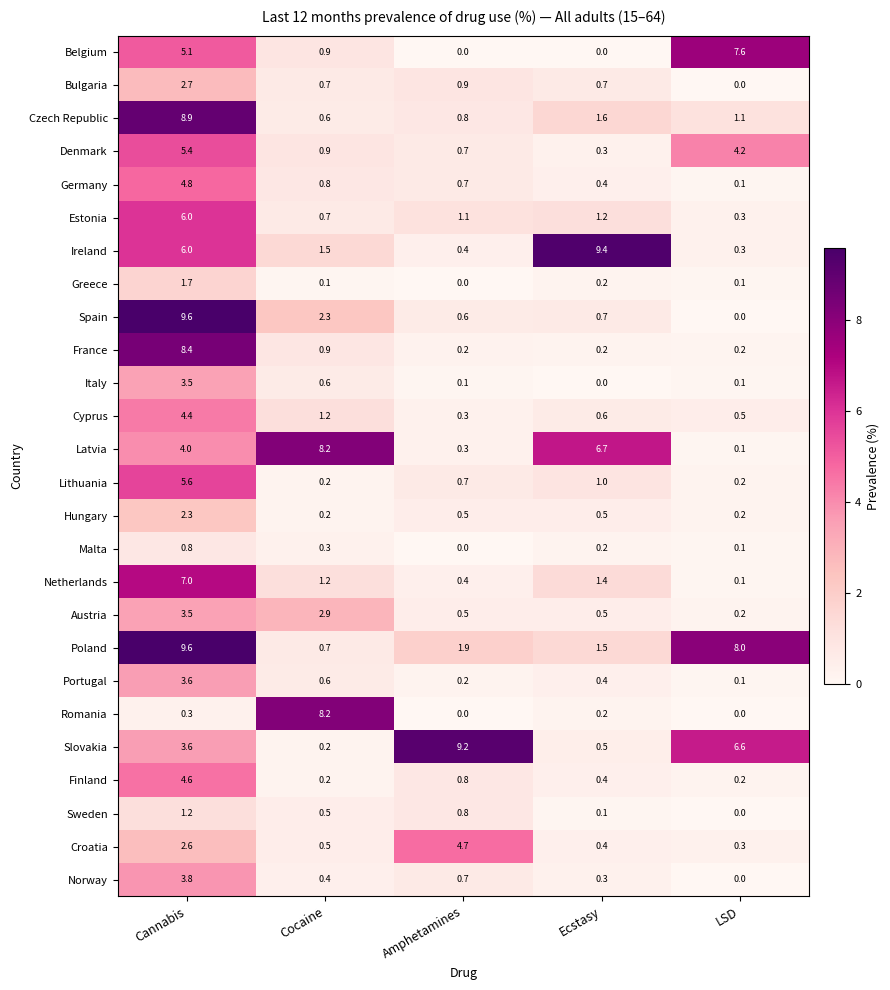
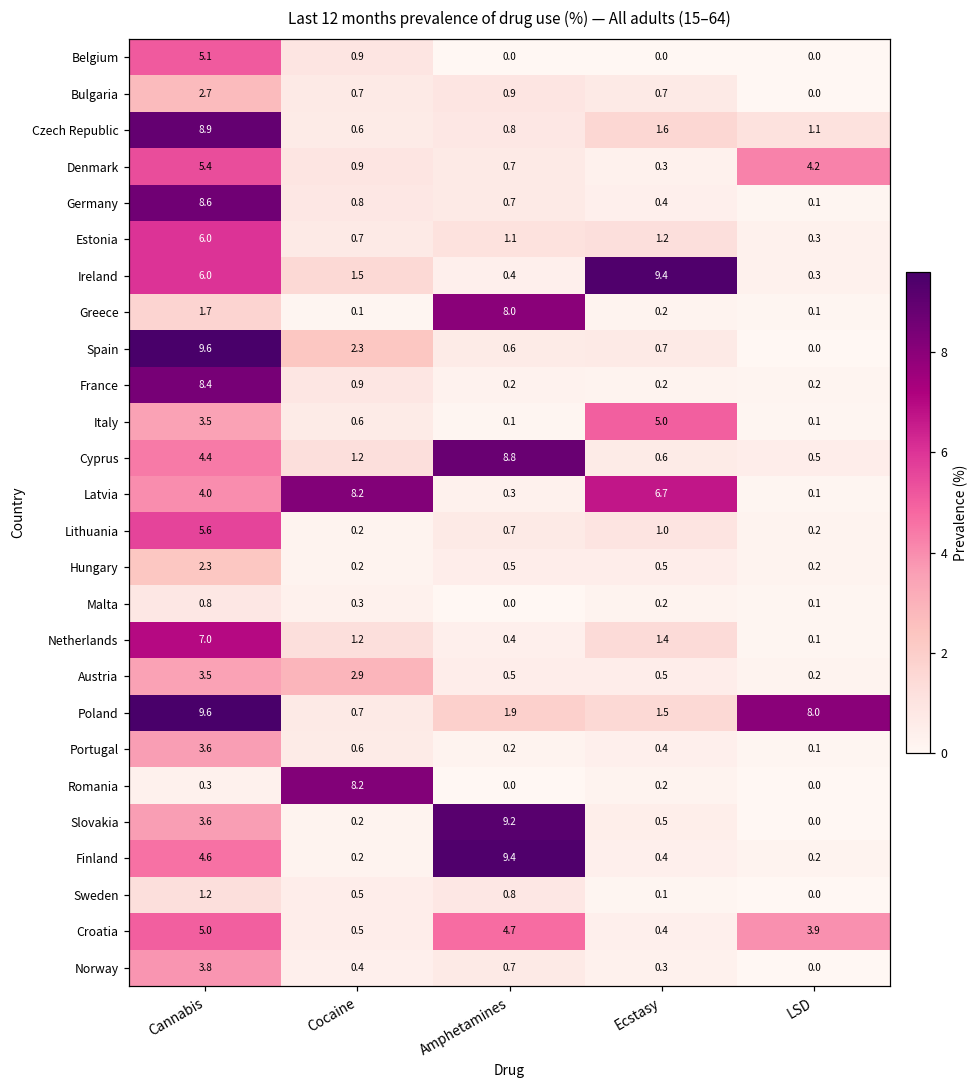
  {
    "Belgium": {
      "Cannabis": 5.1,
      "Cocaine": 0.9,
      "Amphetamines": 0.0,
      "Ecstasy": 0.0,
-     "LSD": 7.6
+     "LSD": 0.0
    },
    "Bulgaria": {
      "Cannabis": 2.7,
      "Cocaine": 0.7,
      "Amphetamines": 0.9,
      "Ecstasy": 0.7,
      "LSD": 0.0
    },
    "Czech Republic": {
      "Cannabis": 8.9,
      "Cocaine": 0.6,
      "Amphetamines": 0.8,
      "Ecstasy": 1.6,
      "LSD": 1.1
    },
    "Denmark": {
      "Cannabis": 5.4,
      "Cocaine": 0.9,
      "Amphetamines": 0.7,
      "Ecstasy": 0.3,
      "LSD": 4.2
    },
    "Germany": {
-     "Cannabis": 4.8,
+     "Cannabis": 8.6,
      "Cocaine": 0.8,
      "Amphetamines": 0.7,
      "Ecstasy": 0.4,
      "LSD": 0.1
    },
    "Estonia": {
      "Cannabis": 6.0,
      "Cocaine": 0.7,
      "Amphetamines": 1.1,
      "Ecstasy": 1.2,
      "LSD": 0.3
    },
    "Ireland": {
      "Cannabis": 6.0,
      "Cocaine": 1.5,
      "Amphetamines": 0.4,
      "Ecstasy": 9.4,
      "LSD": 0.3
    },
    "Greece": {
      "Cannabis": 1.7,
      "Cocaine": 0.1,
-     "Amphetamines": 0.0,
+     "Amphetamines": 8.0,
      "Ecstasy": 0.2,
      "LSD": 0.1
    },
    "Spain": {
      "Cannabis": 9.6,
      "Cocaine": 2.3,
      "Amphetamines": 0.6,
      "Ecstasy": 0.7,
      "LSD": 0.0
    },
    "France": {
      "Cannabis": 8.4,
      "Cocaine": 0.9,
      "Amphetamines": 0.2,
      "Ecstasy": 0.2,
      "LSD": 0.2
    },
    "Italy": {
      "Cannabis": 3.5,
      "Cocaine": 0.6,
      "Amphetamines": 0.1,
-     "Ecstasy": 0.0,
+     "Ecstasy": 5.0,
      "LSD": 0.1
    },
    "Cyprus": {
      "Cannabis": 4.4,
      "Cocaine": 1.2,
-     "Amphetamines": 0.3,
+     "Amphetamines": 8.8,
      "Ecstasy": 0.6,
      "LSD": 0.5
    },
    "Latvia": {
      "Cannabis": 4.0,
      "Cocaine": 8.2,
      "Amphetamines": 0.3,
      "Ecstasy": 6.7,
      "LSD": 0.1
    },
    "Lithuania": {
      "Cannabis": 5.6,
      "Cocaine": 0.2,
      "Amphetamines": 0.7,
      "Ecstasy": 1.0,
      "LSD": 0.2
    },
    "Hungary": {
      "Cannabis": 2.3,
      "Cocaine": 0.2,
      "Amphetamines": 0.5,
      "Ecstasy": 0.5,
      "LSD": 0.2
    },
    "Malta": {
      "Cannabis": 0.8,
      "Cocaine": 0.3,
      "Amphetamines": 0.0,
      "Ecstasy": 0.2,
      "LSD": 0.1
    },
    "Netherlands": {
      "Cannabis": 7.0,
      "Cocaine": 1.2,
      "Amphetamines": 0.4,
      "Ecstasy": 1.4,
      "LSD": 0.1
    },
    "Austria": {
      "Cannabis": 3.5,
      "Cocaine": 2.9,
      "Amphetamines": 0.5,
      "Ecstasy": 0.5,
      "LSD": 0.2
    },
    "Poland": {
      "Cannabis": 9.6,
      "Cocaine": 0.7,
      "Amphetamines": 1.9,
      "Ecstasy": 1.5,
      "LSD": 8.0
    },
    "Portugal": {
      "Cannabis": 3.6,
      "Cocaine": 0.6,
      "Amphetamines": 0.2,
      "Ecstasy": 0.4,
      "LSD": 0.1
    },
    "Romania": {
      "Cannabis": 0.3,
      "Cocaine": 8.2,
      "Amphetamines": 0.0,
      "Ecstasy": 0.2,
      "LSD": 0.0
    },
    "Slovakia": {
      "Cannabis": 3.6,
      "Cocaine": 0.2,
      "Amphetamines": 9.2,
      "Ecstasy": 0.5,
-     "LSD": 6.6
+     "LSD": 0.0
    },
    "Finland": {
      "Cannabis": 4.6,
      "Cocaine": 0.2,
-     "Amphetamines": 0.8,
+     "Amphetamines": 9.4,
      "Ecstasy": 0.4,
      "LSD": 0.2
    },
    "Sweden": {
      "Cannabis": 1.2,
      "Cocaine": 0.5,
      "Amphetamines": 0.8,
      "Ecstasy": 0.1,
      "LSD": 0.0
    },
    "Croatia": {
-     "Cannabis": 2.6,
+     "Cannabis": 5.0,
      "Cocaine": 0.5,
      "Amphetamines": 4.7,
      "Ecstasy": 0.4,
-     "LSD": 0.3
+     "LSD": 3.9
    },
    "Norway": {
      "Cannabis": 3.8,
      "Cocaine": 0.4,
      "Amphetamines": 0.7,
      "Ecstasy": 0.3,
      "LSD": 0.0
    }
  }
